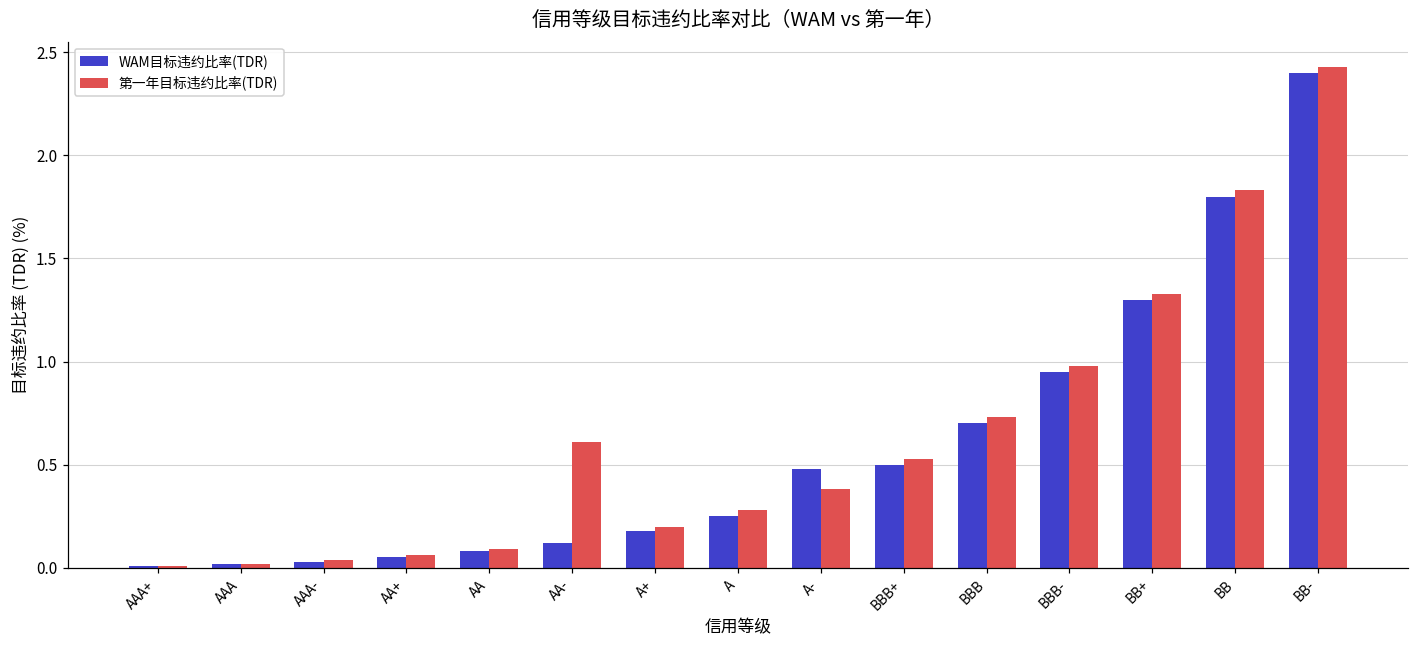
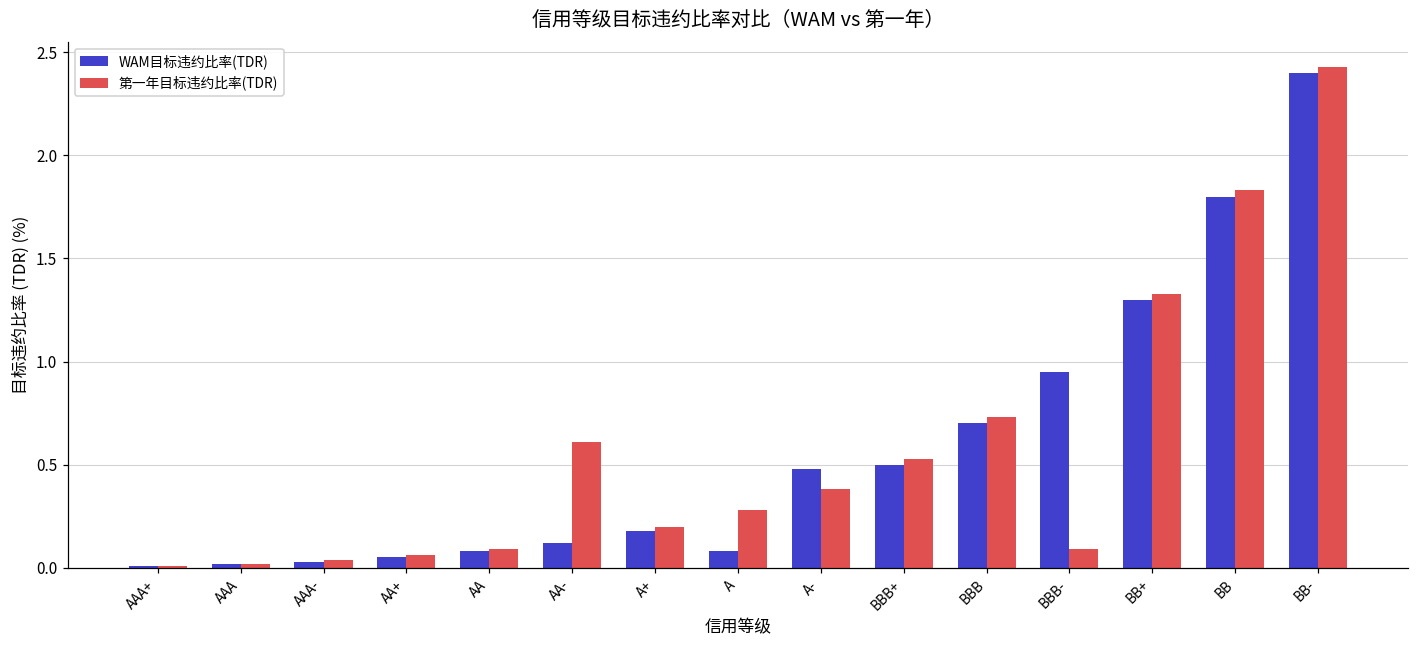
  {
    "WAM目标违约比率(TDR)": {
      "AAA": 0.02,
      "AAA-": 0.03,
      "AA+": 0.05,
      "AA": 0.08,
      "AA-": 0.12,
      "A+": 0.18,
-     "A": 0.25,
+     "A": 0.08,
      "A-": 0.48,
      "BBB+": 0.50,
      "BBB": 0.70,
      "BBB-": 0.95,
      "BB+": 1.30,
      "BB": 1.80,
      "BB-": 2.40
    },
    "第一年目标违约比率(TDR)": {
      "AAA": 0.02,
      "AAA-": 0.04,
      "AA+": 0.06,
      "AA": 0.09,
      "AA-": 0.61,
      "A+": 0.20,
      "A": 0.28,
      "A-": 0.38,
      "BBB+": 0.53,
      "BBB": 0.73,
-     "BBB-": 0.98,
+     "BBB-": 0.09,
      "BB+": 1.33,
      "BB": 1.83,
      "BB-": 2.43
    }
  }
